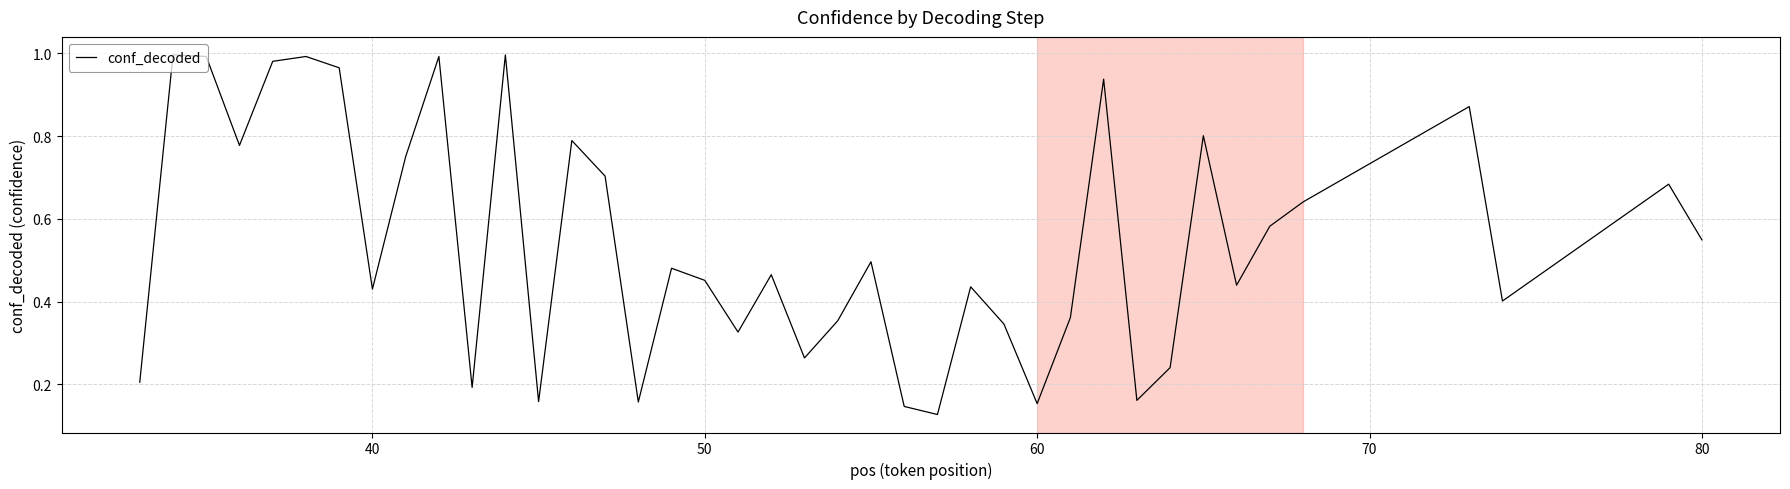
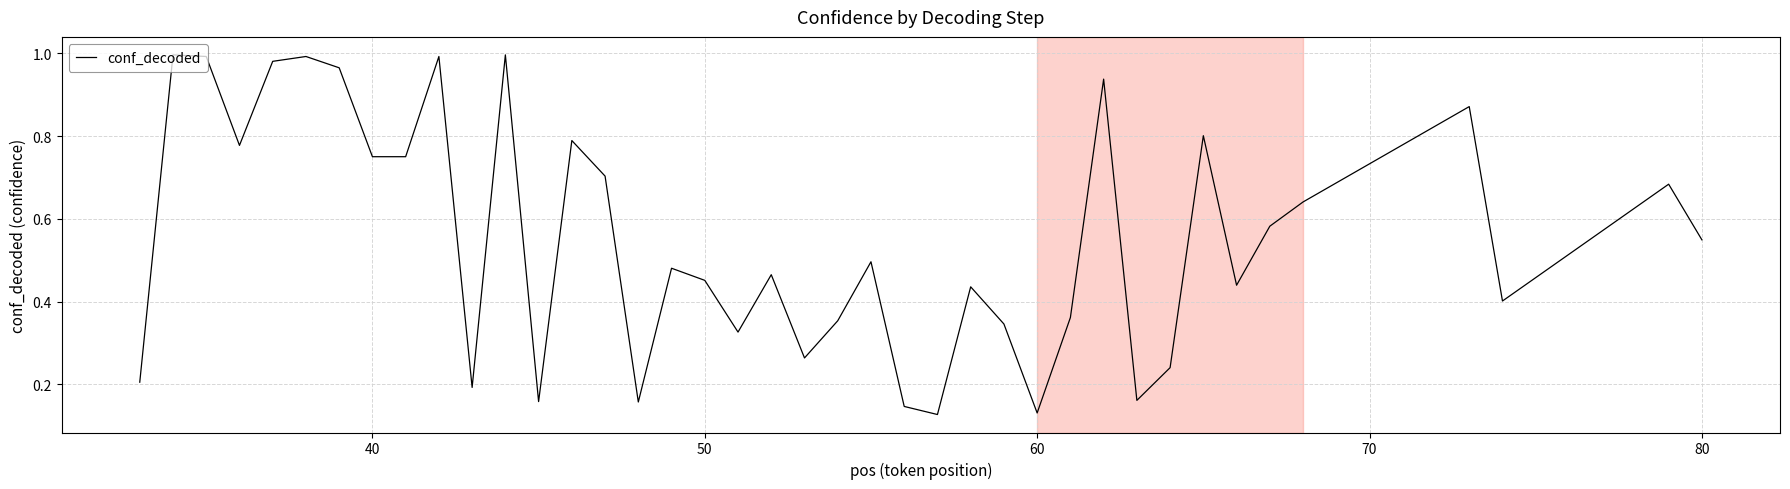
  {
-   "40": 0.43,
+   "40": 0.75,
    "50": 0.45,
-   "60": 0.15,
+   "60": 0.13,
    "80": 0.55
  }
